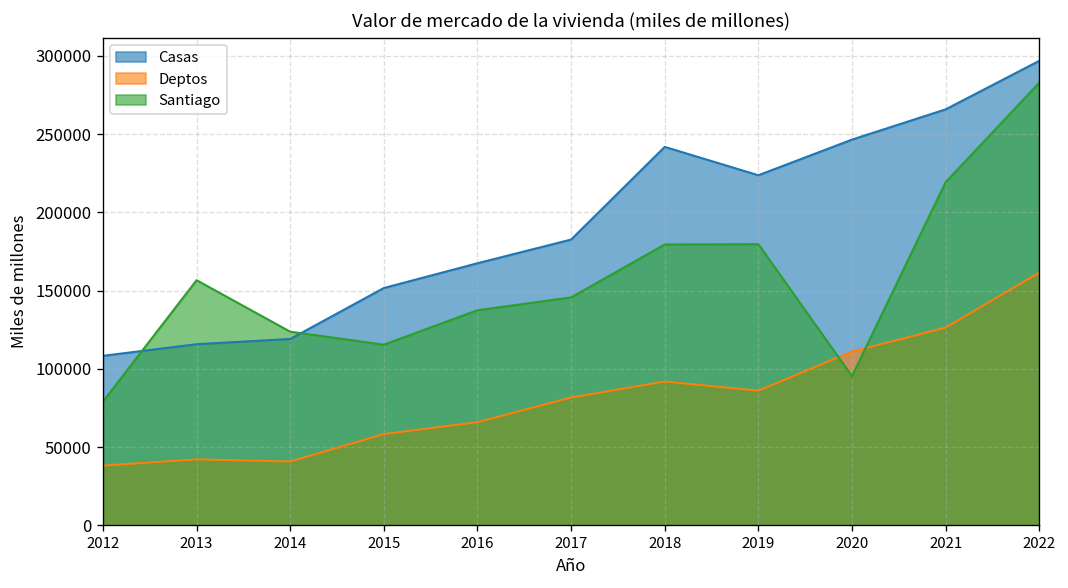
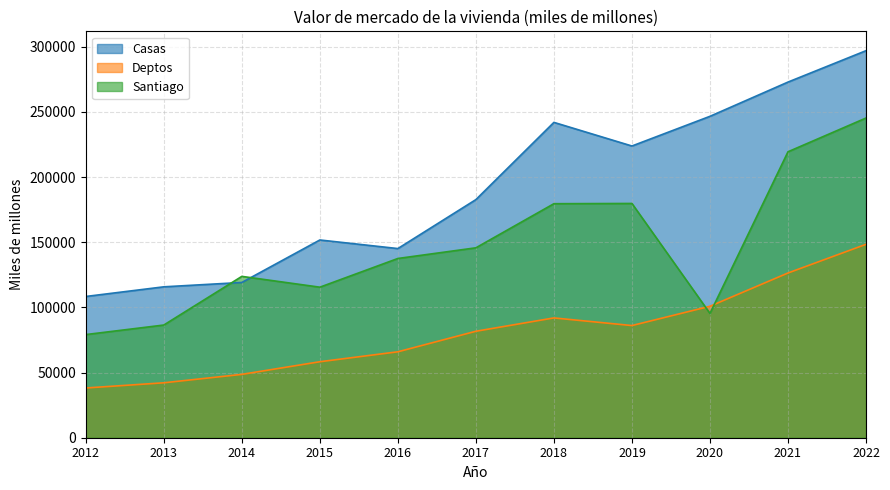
  {
    "Casas": {
      "2012": 108000,
      "2013": 116000,
      "2014": 119000,
      "2015": 152000,
-     "2016": 168000,
+     "2016": 145000,
      "2017": 183000,
      "2018": 242000,
      "2019": 224000,
      "2020": 247000,
-     "2021": 266000,
+     "2021": 273000,
      "2022": 297000
    },
    "Deptos": {
      "2012": 38000,
      "2013": 42000,
-     "2014": 41000,
+     "2014": 49000,
      "2015": 58000,
      "2016": 66000,
      "2017": 82000,
      "2018": 92000,
      "2019": 86000,
-     "2020": 111000,
+     "2020": 101000,
      "2021": 126000,
-     "2022": 162000
+     "2022": 148000
    },
    "Santiago": {
      "2012": 79000,
-     "2013": 157000,
+     "2013": 86000,
      "2014": 124000,
      "2015": 115000,
      "2016": 138000,
      "2017": 146000,
      "2018": 180000,
      "2019": 180000,
      "2020": 95000,
      "2021": 219000,
-     "2022": 283000
+     "2022": 245000
    }
  }
